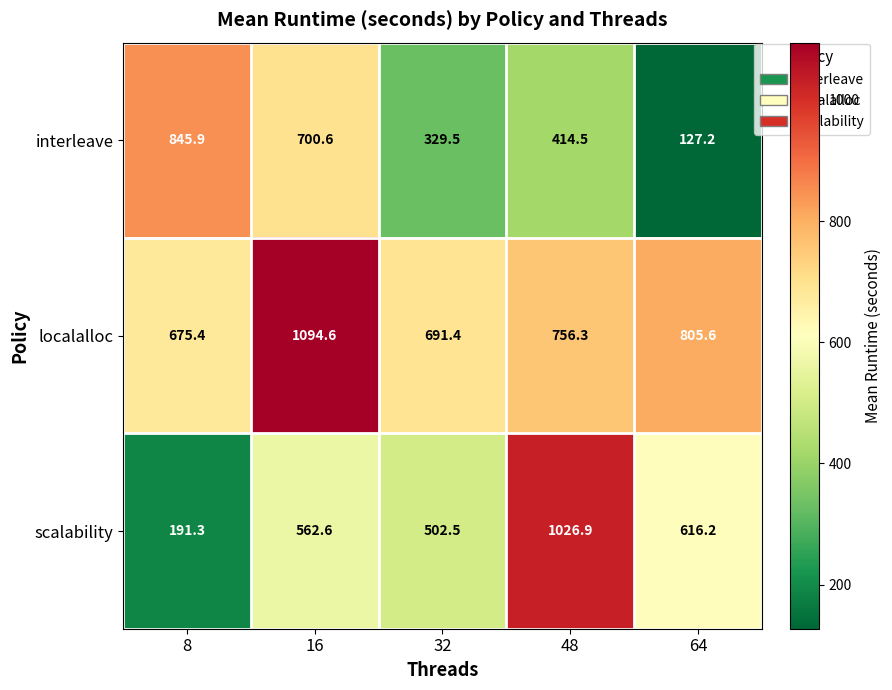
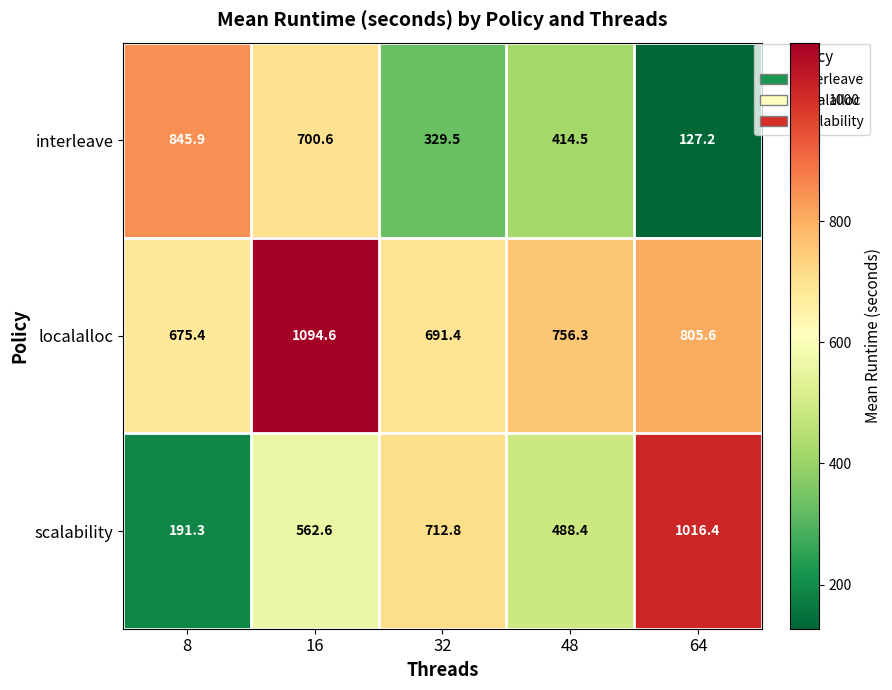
  {
    "interleave": {
      "8": 845.9,
      "16": 700.6,
      "32": 329.5,
      "48": 414.5,
      "64": 127.2
    },
    "localalloc": {
      "8": 675.4,
      "16": 1094.6,
      "32": 691.4,
      "48": 756.3,
      "64": 805.6
    },
    "scalability": {
      "8": 191.3,
      "16": 562.6,
-     "32": 502.5,
-     "48": 1026.9,
-     "64": 616.2
+     "32": 712.8,
+     "48": 488.4,
+     "64": 1016.4
    }
  }
